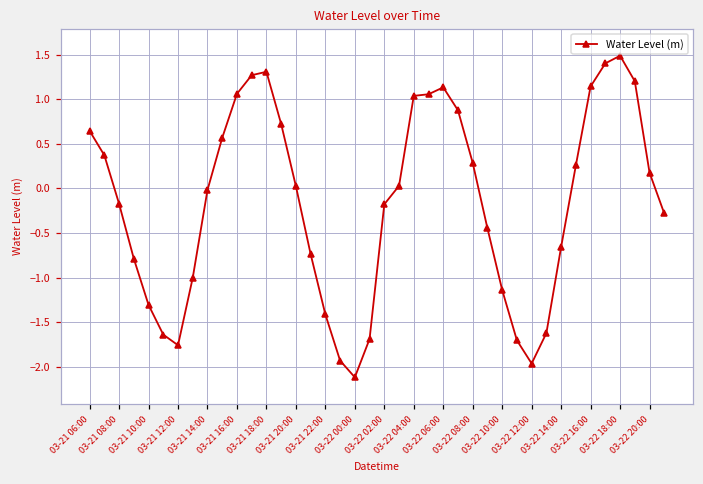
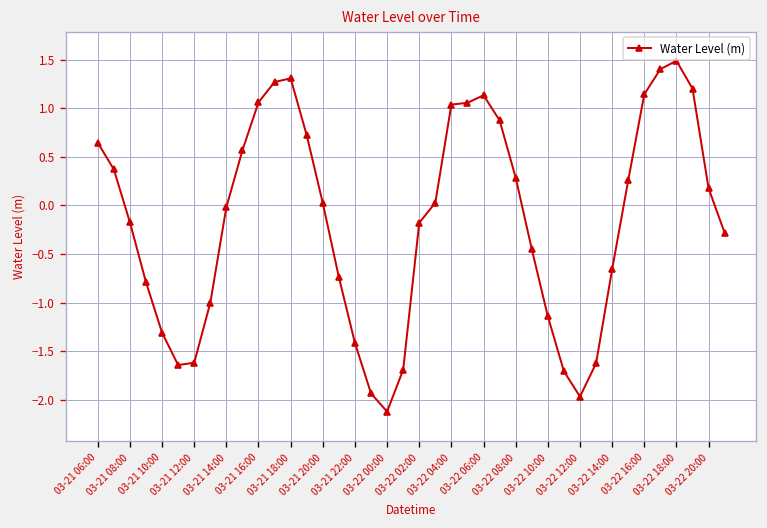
  {
    "03-21 06:00": 0.6,
    "03-21 08:00": -0.2,
    "03-21 10:00": -1.3,
-   "03-21 12:00": -1.8,
+   "03-21 12:00": -1.6,
    "03-21 14:00": 0.0,
    "03-21 16:00": 1.1,
    "03-21 18:00": 1.3,
    "03-21 20:00": 0.0,
    "03-21 22:00": -1.4,
    "03-22 00:00": -2.1,
    "03-22 02:00": -0.2,
    "03-22 04:00": 1.0,
    "03-22 06:00": 1.1,
    "03-22 08:00": 0.3,
    "03-22 10:00": -1.1,
    "03-22 12:00": -2.0,
    "03-22 14:00": -0.7,
    "03-22 16:00": 1.1,
    "03-22 18:00": 1.5,
    "03-22 20:00": 0.2
  }
